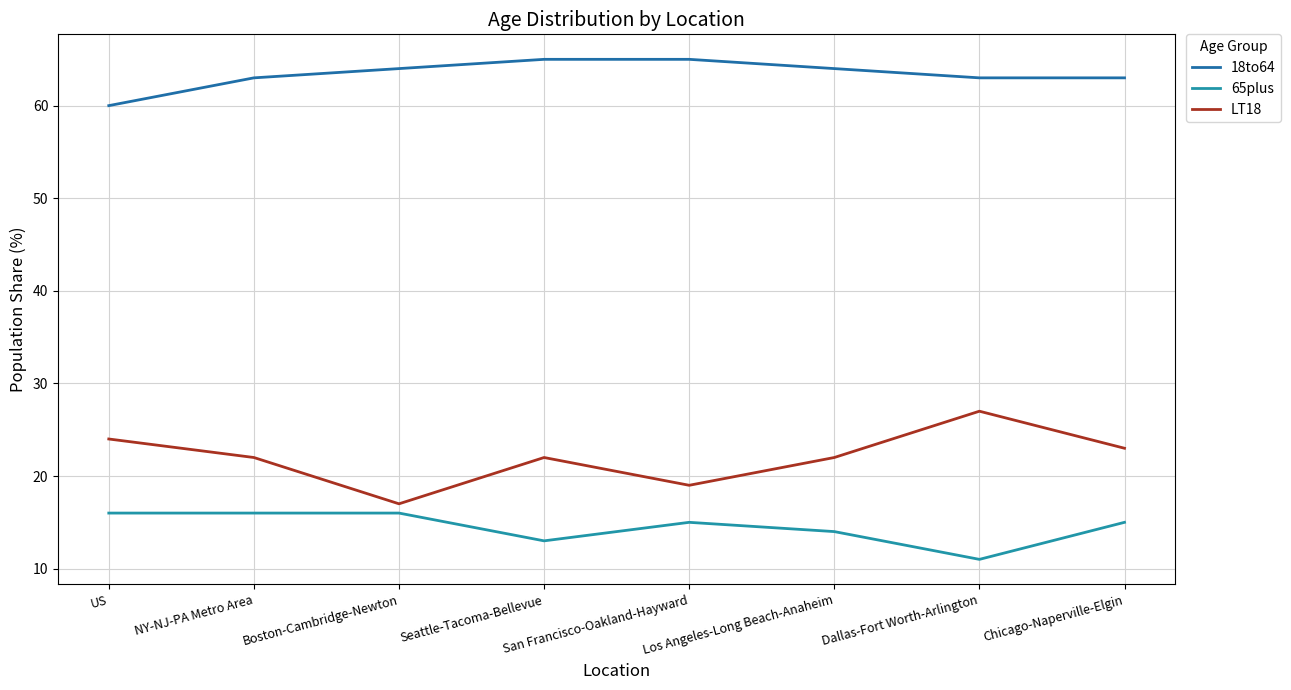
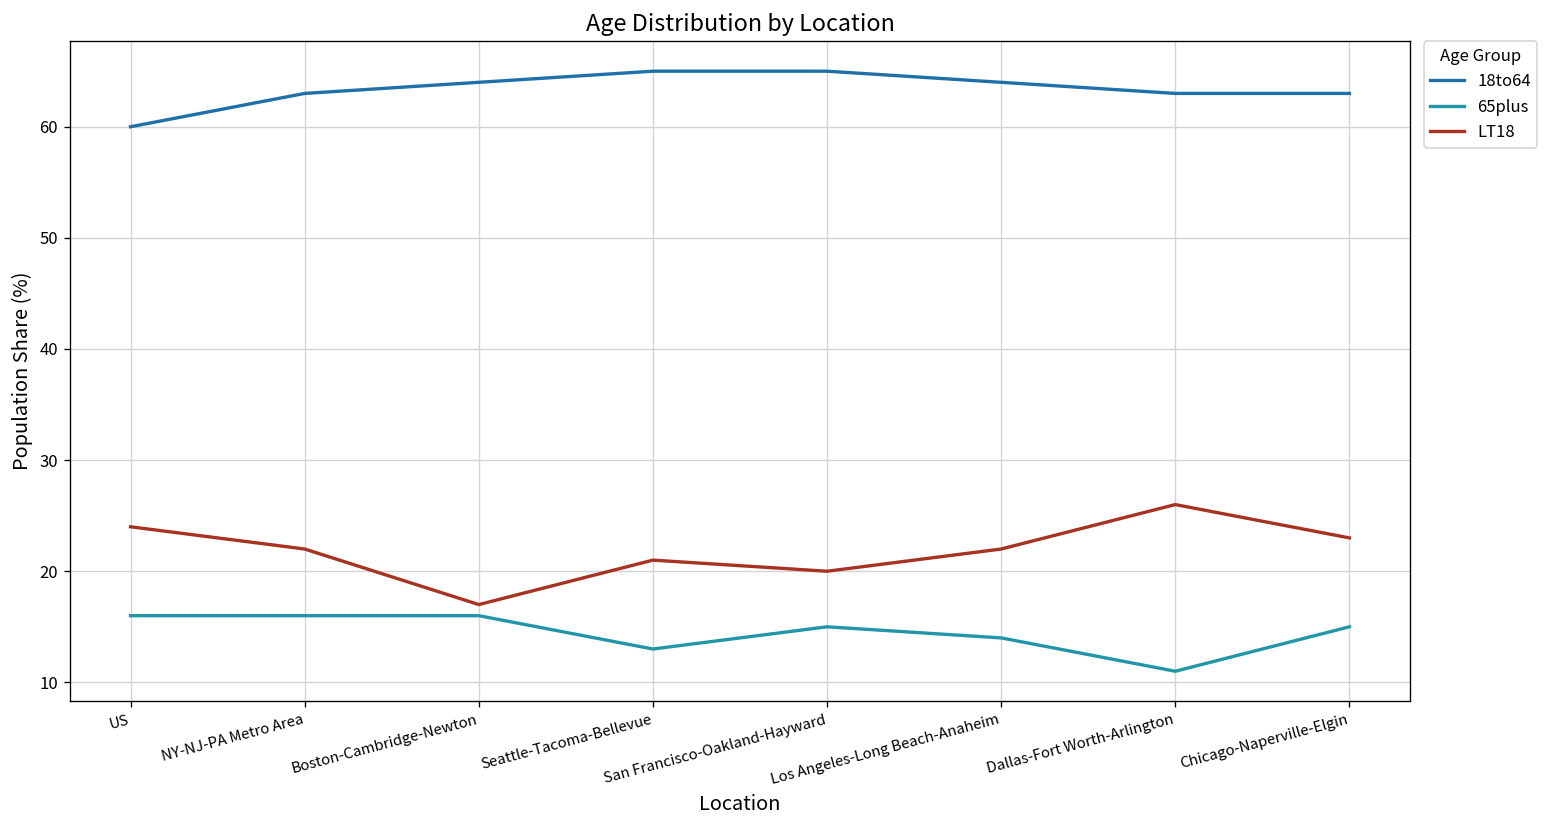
  {
    "LT18": {
      "US": 24,
      "NY-NJ-PA Metro Area": 22,
      "Boston-Cambridge-Newton": 17,
-     "Seattle-Tacoma-Bellevue": 22,
-     "San Francisco-Oakland-Hayward": 19,
+     "Seattle-Tacoma-Bellevue": 21,
+     "San Francisco-Oakland-Hayward": 20,
      "Los Angeles-Long Beach-Anaheim": 22,
-     "Dallas-Fort Worth-Arlington": 27,
+     "Dallas-Fort Worth-Arlington": 26,
      "Chicago-Naperville-Elgin": 23
    }
  }
